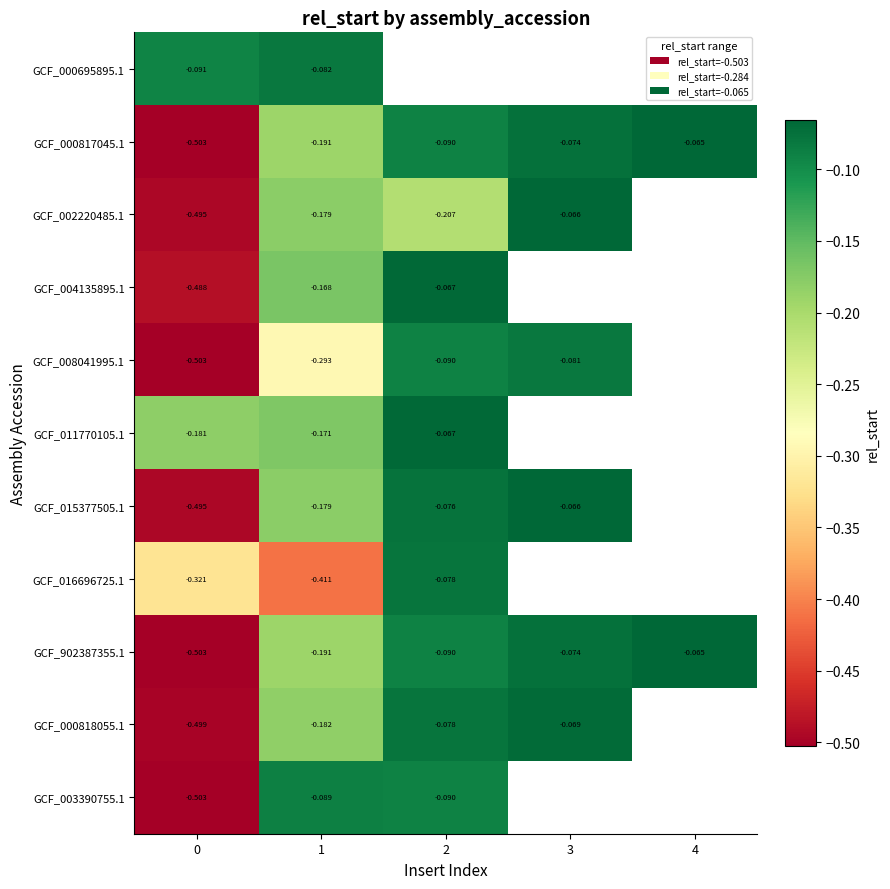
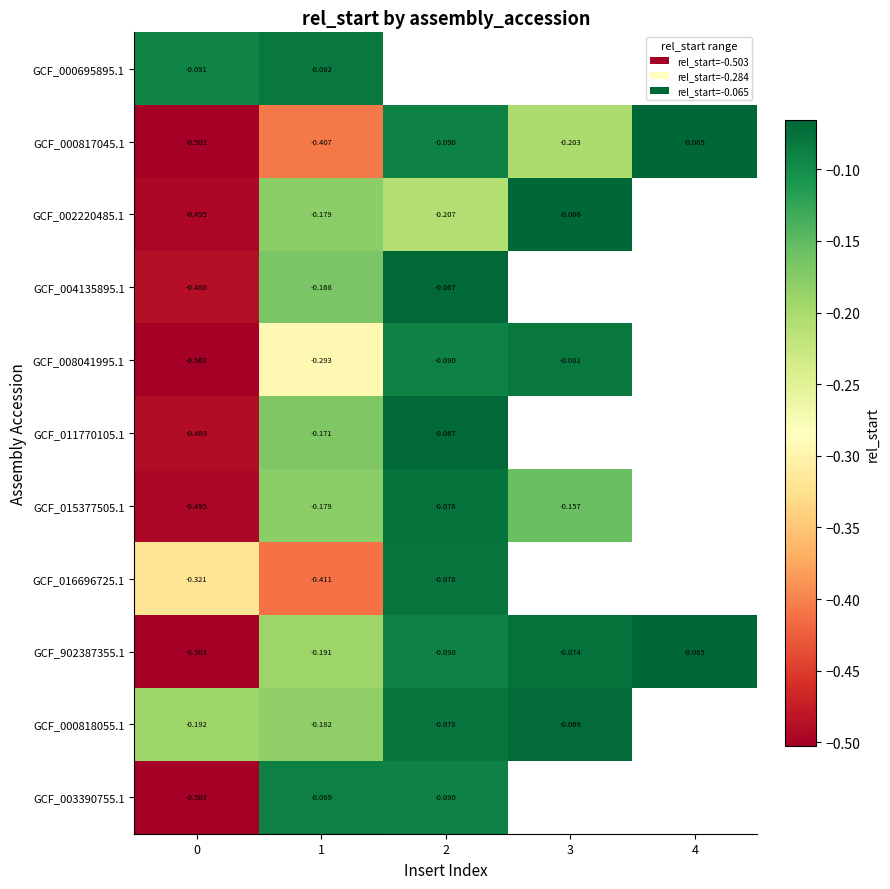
  {
    "GCF_000695895.1": {
      "0": -0.091,
      "1": -0.082
    },
    "GCF_000817045.1": {
      "0": -0.503,
-     "1": -0.191,
+     "1": -0.407,
      "2": -0.090,
-     "3": -0.074,
+     "3": -0.203,
      "4": -0.065
    },
    "GCF_002220485.1": {
      "0": -0.495,
      "1": -0.179,
      "2": -0.207,
      "3": -0.066
    },
    "GCF_004135895.1": {
      "0": -0.488,
      "1": -0.168,
      "2": -0.067
    },
    "GCF_008041995.1": {
      "0": -0.503,
      "1": -0.293,
      "2": -0.090,
      "3": -0.081
    },
    "GCF_011770105.1": {
-     "0": -0.181,
+     "0": -0.489,
      "1": -0.171,
      "2": -0.067
    },
    "GCF_015377505.1": {
      "0": -0.495,
      "1": -0.179,
      "2": -0.076,
-     "3": -0.066
+     "3": -0.157
    },
    "GCF_016696725.1": {
      "0": -0.321,
      "1": -0.411,
      "2": -0.078
    },
    "GCF_902387355.1": {
      "0": -0.503,
      "1": -0.191,
      "2": -0.090,
      "3": -0.074,
      "4": -0.065
    },
    "GCF_000818055.1": {
-     "0": -0.499,
+     "0": -0.192,
      "1": -0.182,
      "2": -0.078,
      "3": -0.069
    },
    "GCF_003390755.1": {
      "0": -0.503,
      "1": -0.089,
      "2": -0.090
    }
  }
